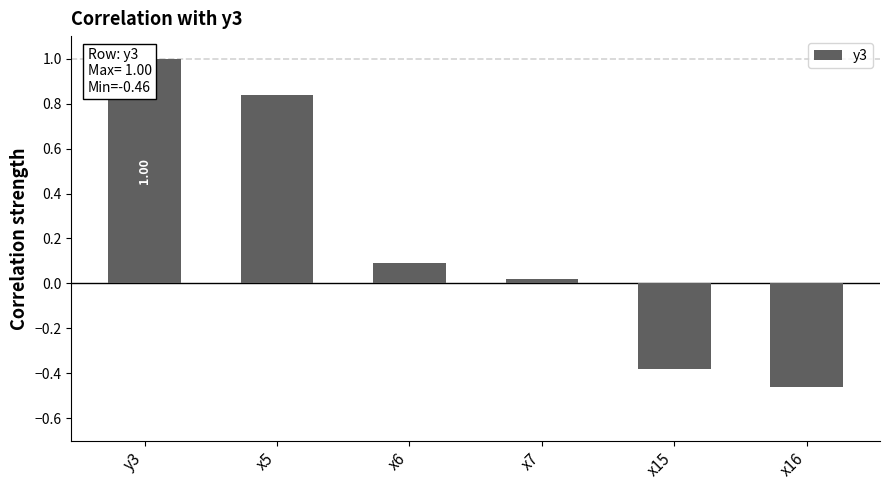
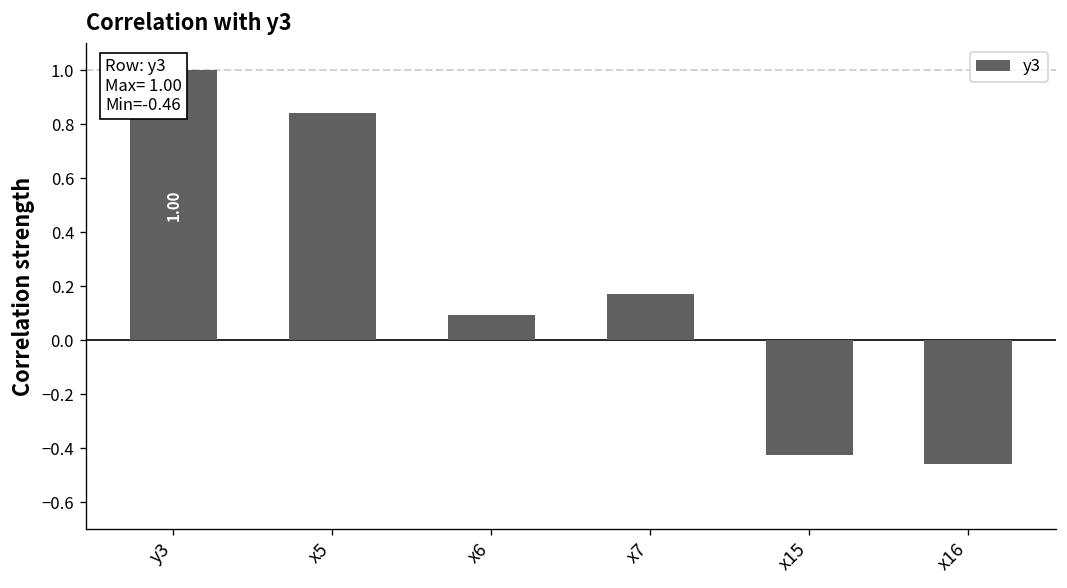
  {
    "x5": 0.84,
    "x6": 0.09,
-   "x7": 0.02,
-   "x15": -0.38,
+   "x7": 0.17,
+   "x15": -0.43,
    "x16": -0.46
  }
